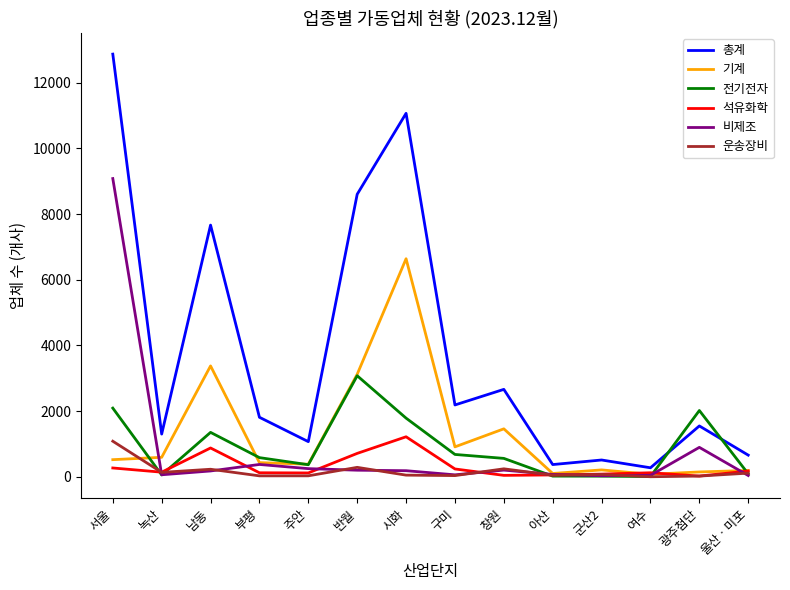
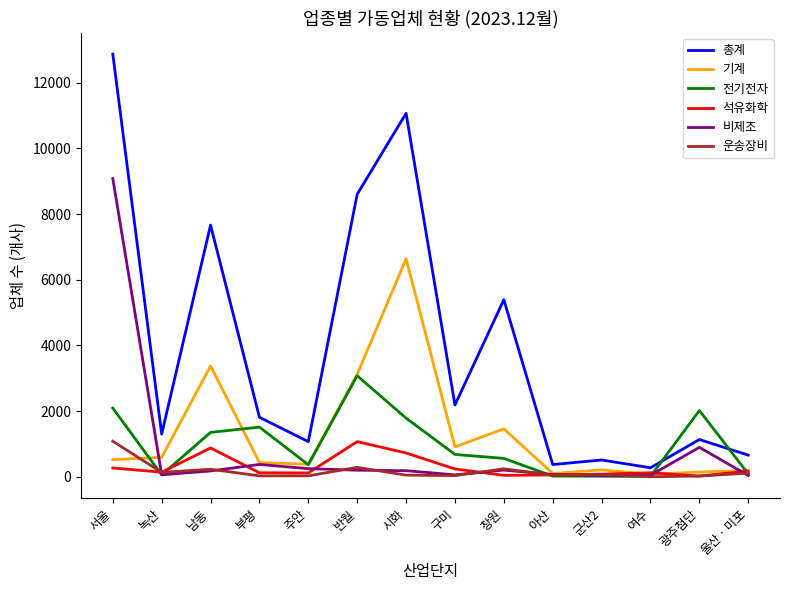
  {
    "총계": {
      "서울": 12900,
      "녹산": 1300,
      "남동": 7700,
      "부평": 1800,
      "주안": 1100,
      "반월": 8600,
      "시화": 11100,
      "구미": 2200,
-     "창원": 2700,
+     "창원": 5400,
      "아산": 400,
      "군산2": 500,
      "여수": 300,
-     "광주첨단": 1500,
+     "광주첨단": 1100,
      "울산ㆍ미포": 700
    },
    "기계": {
      "서울": 500,
      "녹산": 600,
      "남동": 3400,
      "시화": 6600,
      "구미": 900,
      "창원": 1500,
      "군산2": 200,
      "광주첨단": 100
    },
    "전기전자": {
      "서울": 2100,
      "남동": 1400,
-     "부평": 600,
+     "부평": 1500,
      "시화": 1800,
      "구미": 700,
      "창원": 600,
      "광주첨단": 2000
    },
    "석유화학": {
      "서울": 300,
      "남동": 900,
      "부평": 100,
      "주안": 100,
-     "반월": 700,
-     "시화": 1200,
+     "반월": 1100,
+     "시화": 700,
      "구미": 200,
      "창원": 0
    },
    "비제조": {
      "서울": 9100,
      "주안": 200,
      "반월": 200,
      "시화": 200,
      "광주첨단": 900
    },
    "운송장비": {
      "서울": 1100,
      "부평": 0,
      "주안": 0,
      "반월": 300,
      "시화": 0
    }
  }
